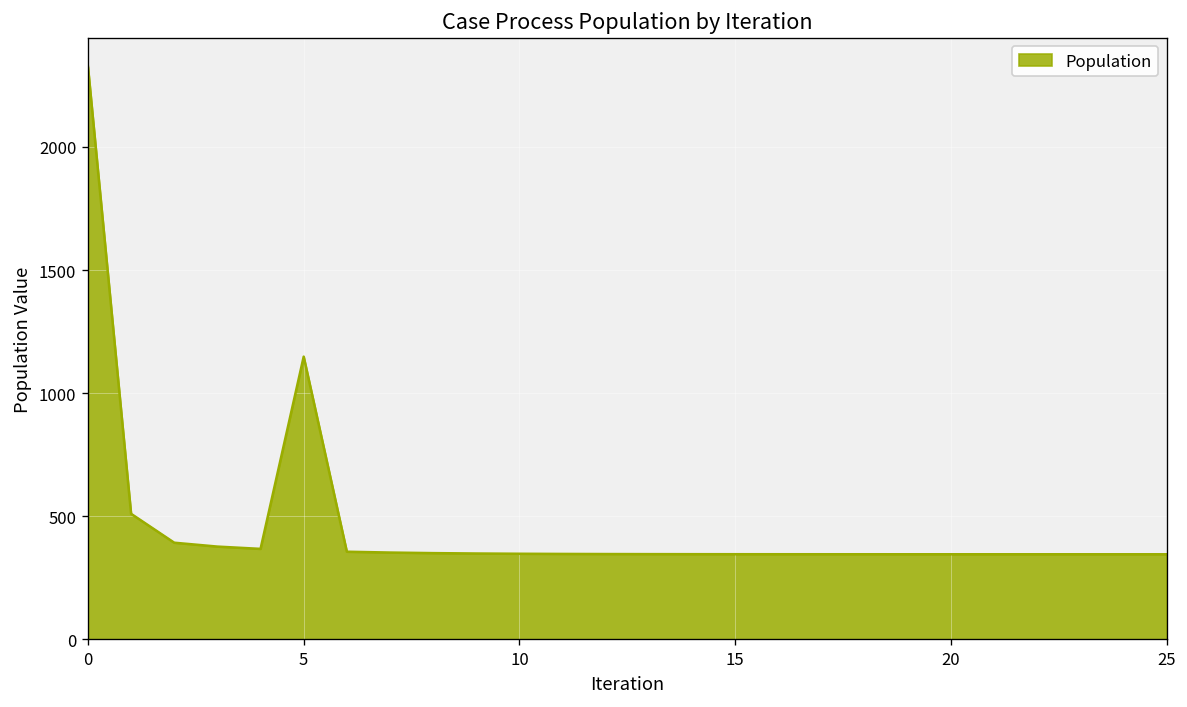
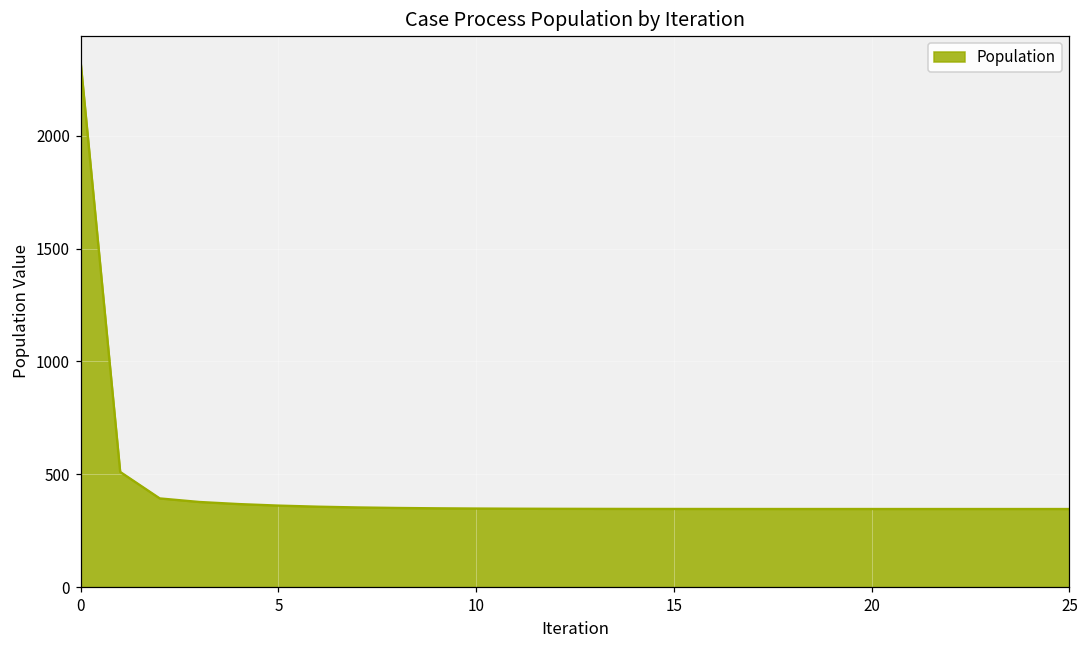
  {
    "0": 2330,
-   "5": 1150,
+   "5": 360,
    "10": 350,
    "15": 350,
    "20": 350,
    "25": 350
  }
